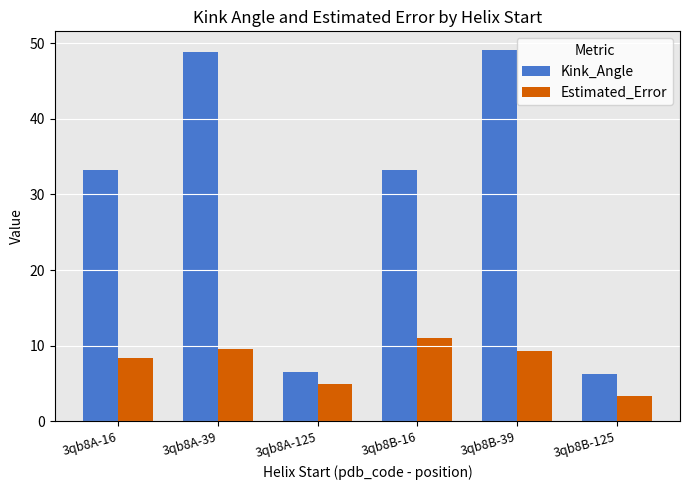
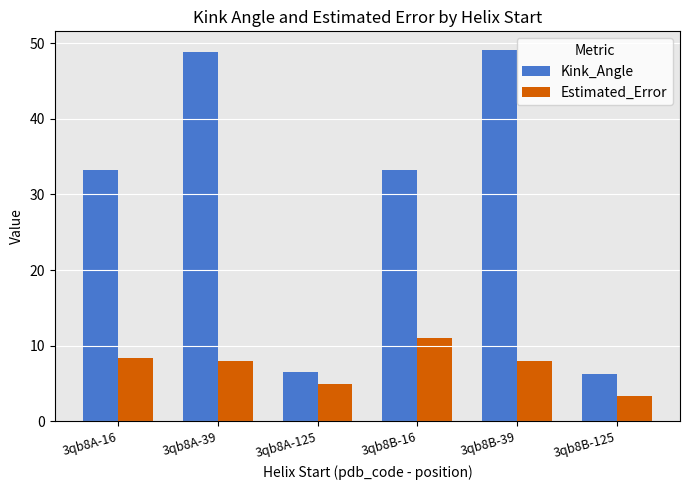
  {
    "Kink_Angle": {
      "3qb8A-16": 33,
      "3qb8A-39": 49,
      "3qb8A-125": 6,
      "3qb8B-16": 33,
      "3qb8B-39": 49,
      "3qb8B-125": 6
    },
    "Estimated_Error": {
      "3qb8A-16": 8,
-     "3qb8A-39": 9,
+     "3qb8A-39": 8,
      "3qb8A-125": 5,
      "3qb8B-16": 11,
-     "3qb8B-39": 9,
+     "3qb8B-39": 8,
      "3qb8B-125": 3
    }
  }
